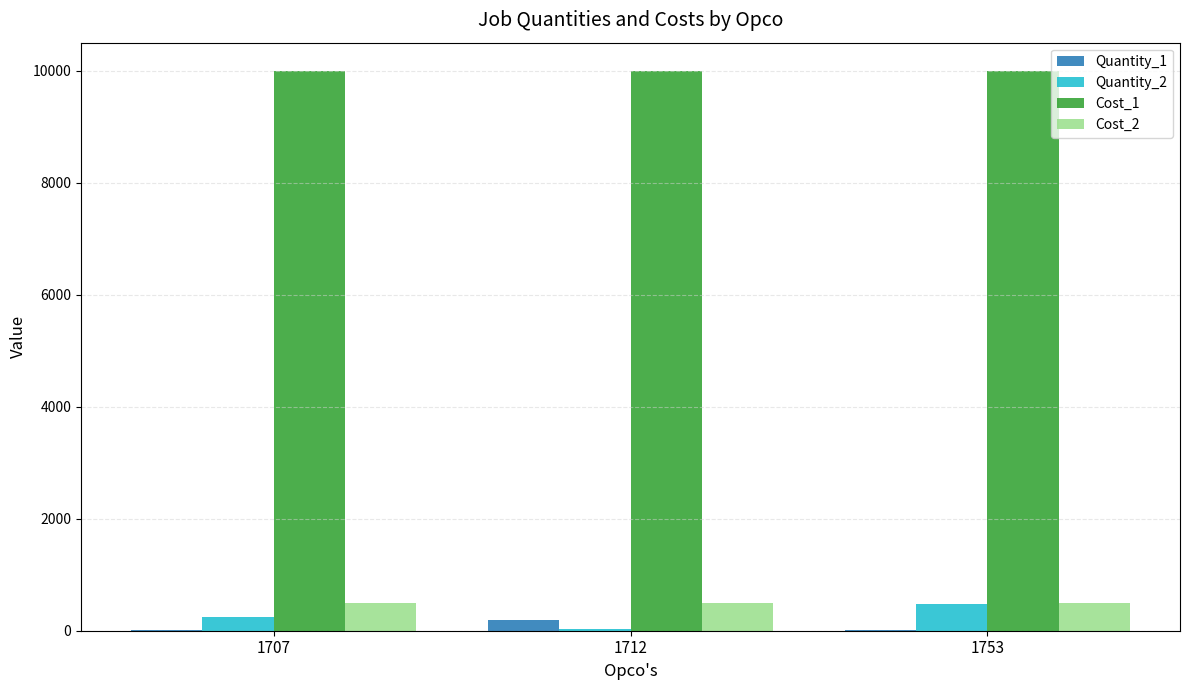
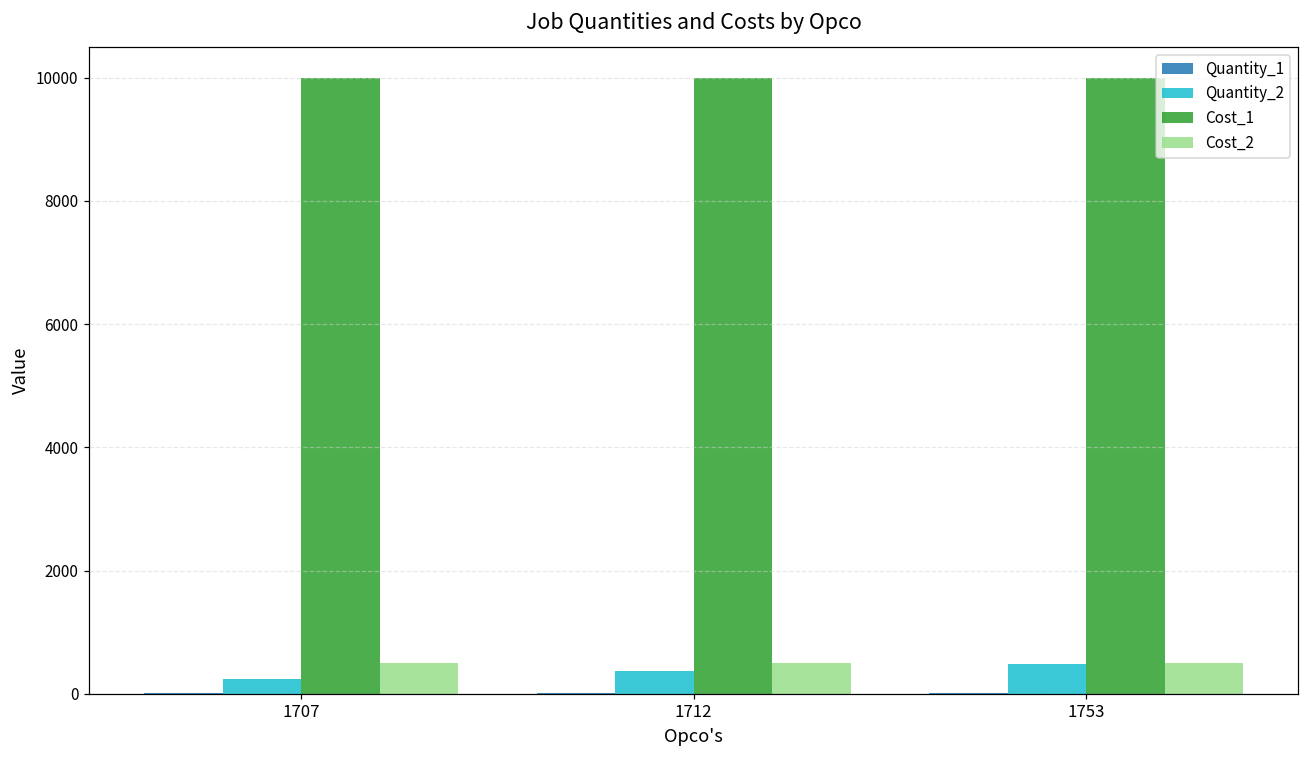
  {
    "Quantity_1": {
-     "1712": 200
+     "1712": 0
    },
    "Quantity_2": {
      "1707": 200,
-     "1712": 0,
+     "1712": 400,
      "1753": 500
    },
    "Cost_1": {
      "1707": 10000,
      "1712": 10000,
      "1753": 10000
    },
    "Cost_2": {
      "1707": 500,
      "1712": 500,
      "1753": 500
    }
  }
